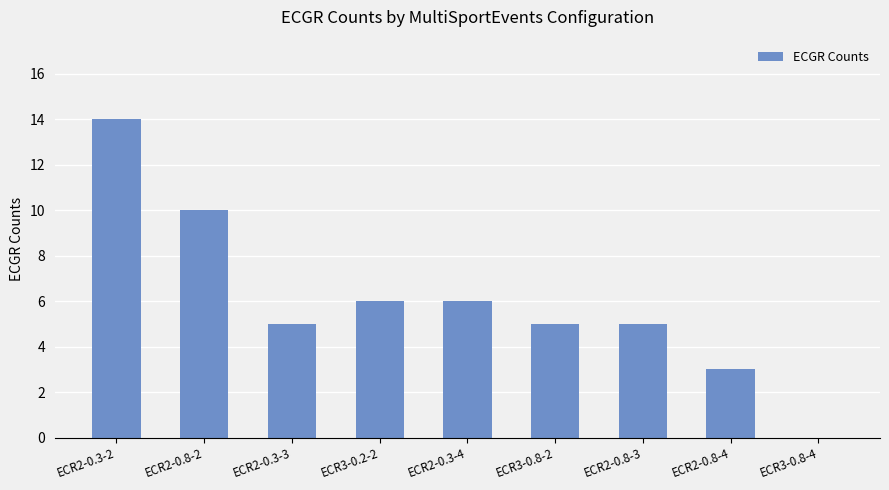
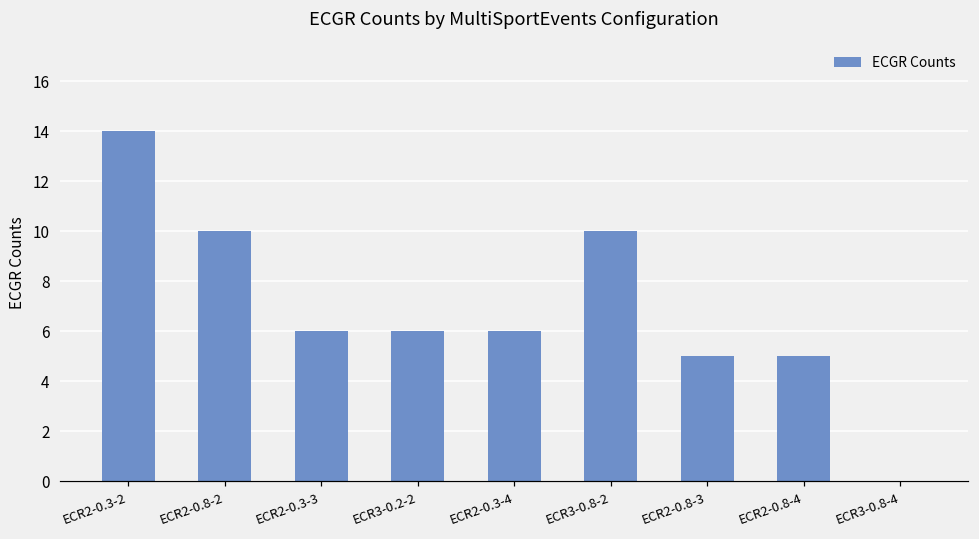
  {
    "ECR2-0.3-2": 14,
    "ECR2-0.8-2": 10,
-   "ECR2-0.3-3": 5,
+   "ECR2-0.3-3": 6,
    "ECR3-0.2-2": 6,
    "ECR2-0.3-4": 6,
-   "ECR3-0.8-2": 5,
+   "ECR3-0.8-2": 10,
    "ECR2-0.8-3": 5,
-   "ECR2-0.8-4": 3,
+   "ECR2-0.8-4": 5,
    "ECR3-0.8-4": 0
  }
